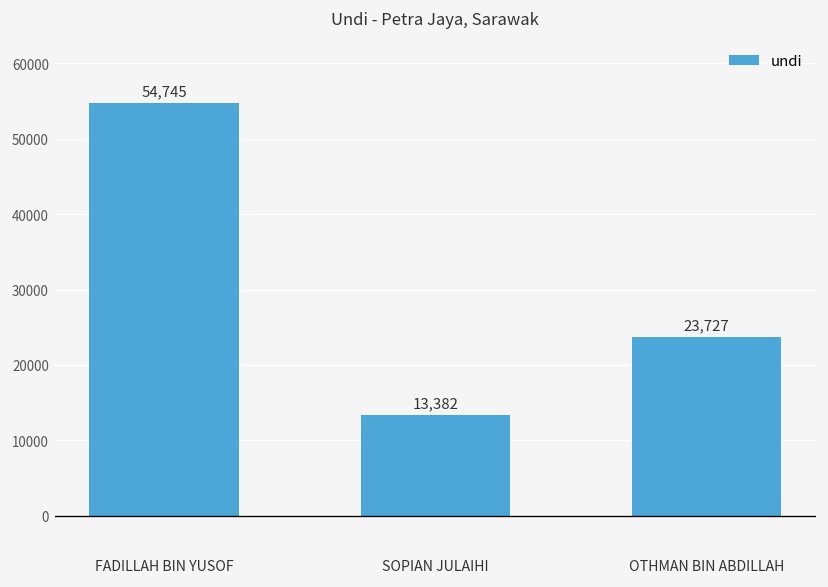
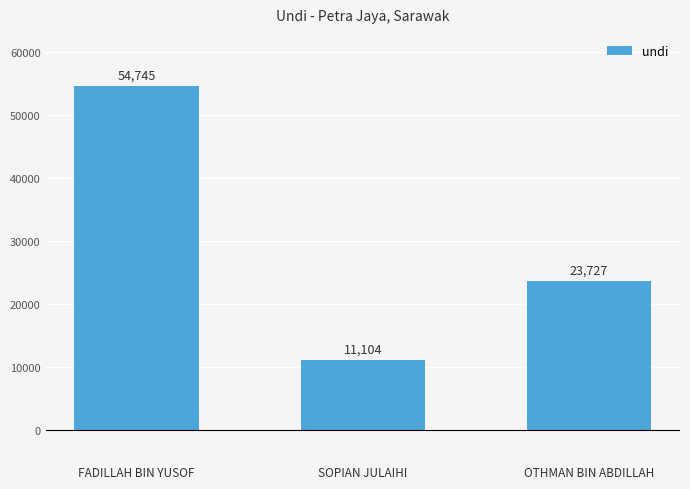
  {
    "FADILLAH BIN YUSOF": "54,745",
-   "SOPIAN JULAIHI": "13,382",
+   "SOPIAN JULAIHI": "11,104",
    "OTHMAN BIN ABDILLAH": "23,727"
  }
